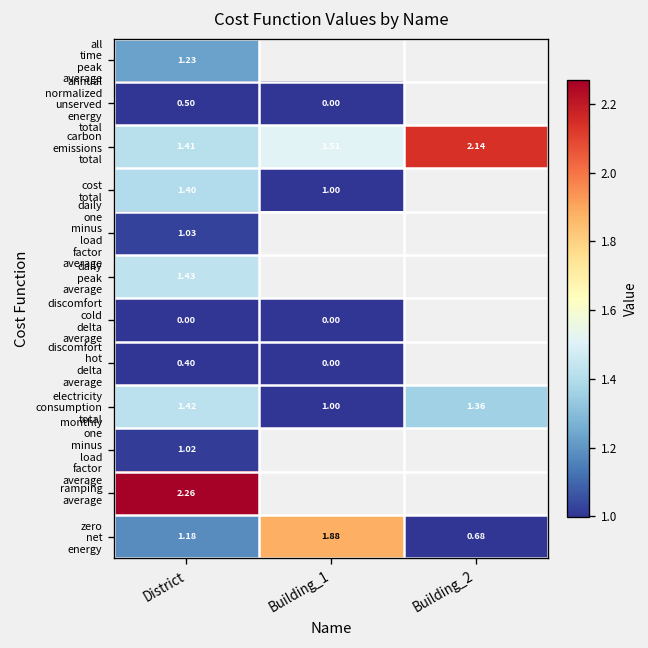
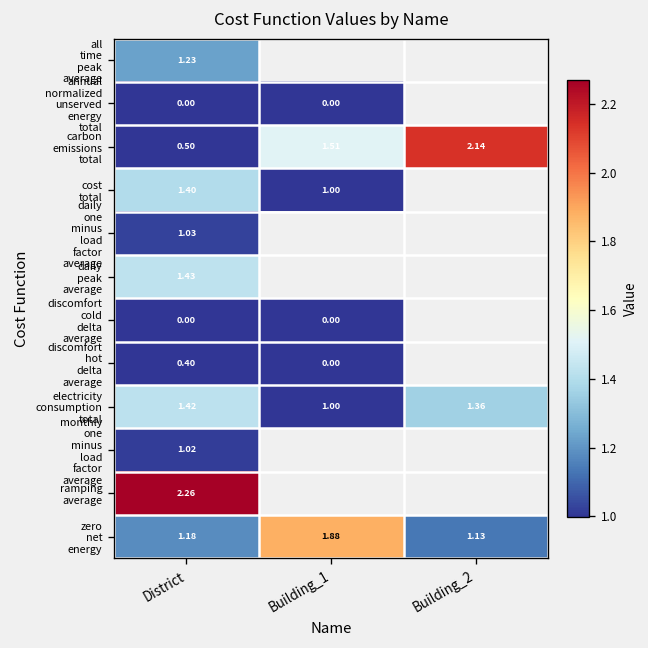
  {
    "annual normalized unserved energy total": {
-     "District": 0.50,
+     "District": 0.00,
      "Building_1": 0.00
    },
    "carbon emissions total": {
-     "District": 1.41,
+     "District": 0.50,
      "Building_2": 2.14
    },
    "discomfort cold delta average": {
      "District": 0.00,
      "Building_1": 0.00
    },
    "discomfort hot delta average": {
      "District": 0.40,
      "Building_1": 0.00
    },
    "zero net energy": {
      "District": 1.18,
      "Building_1": 1.88,
-     "Building_2": 0.68
+     "Building_2": 1.13
    }
  }
